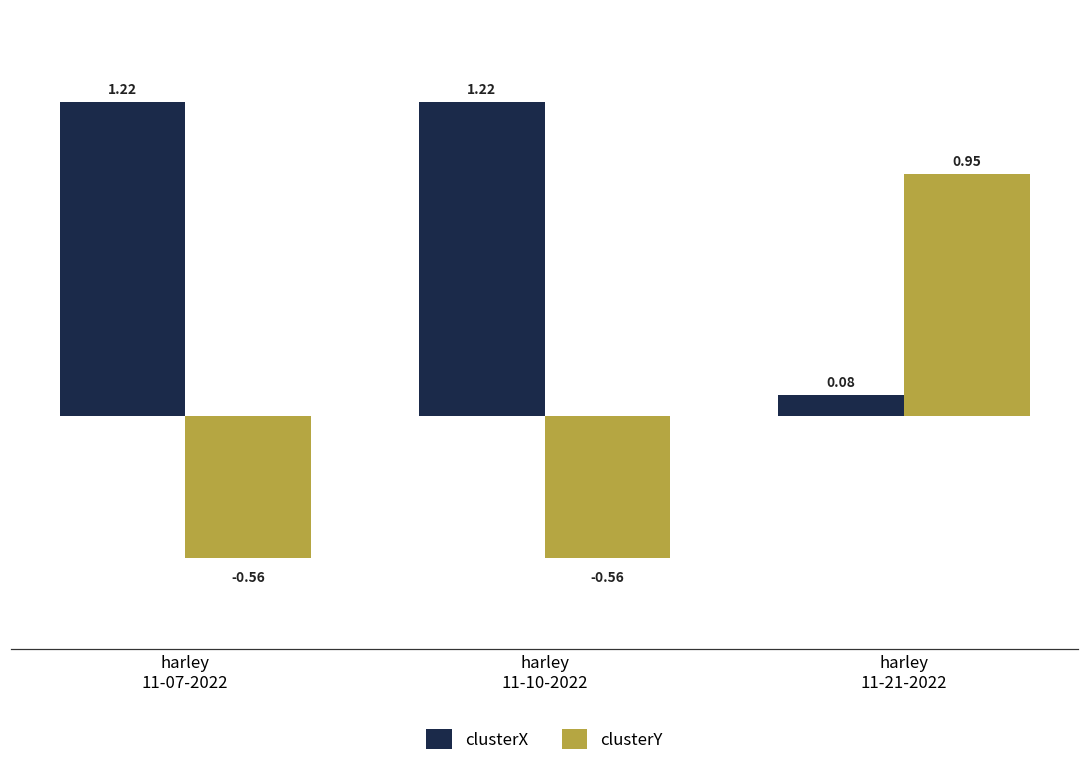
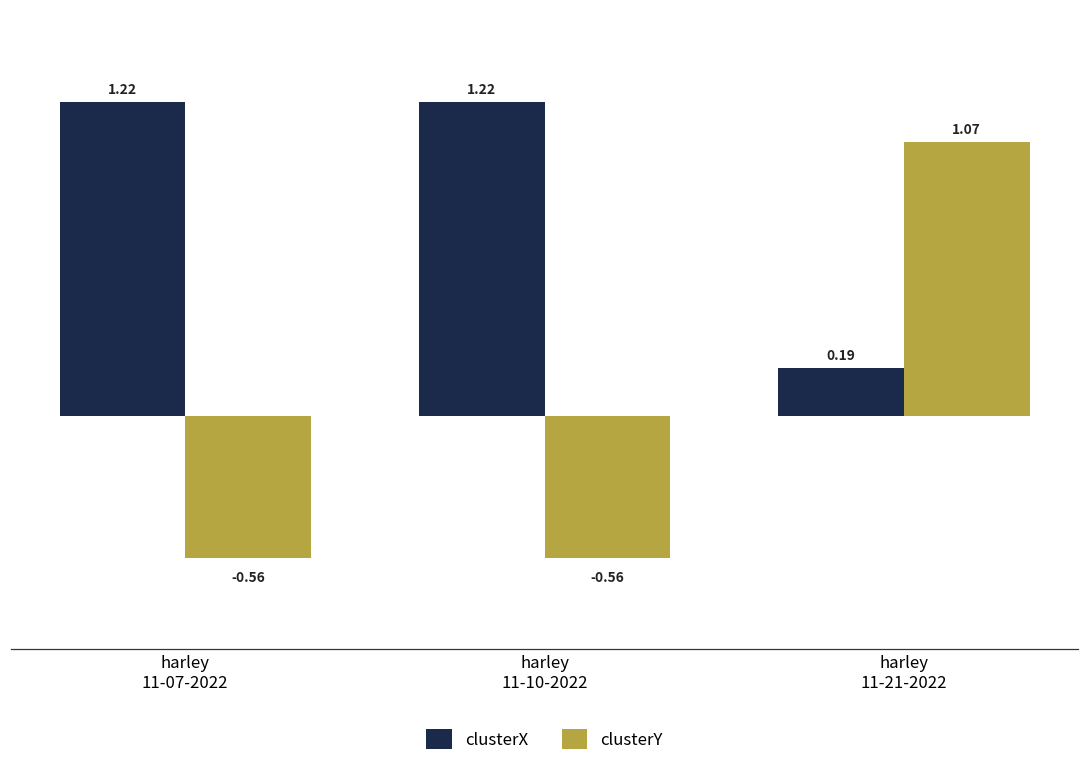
  {
    "clusterX": {
      "harley 11-07-2022": 1.22,
      "harley 11-10-2022": 1.22,
-     "harley 11-21-2022": 0.08
+     "harley 11-21-2022": 0.19
    },
    "clusterY": {
      "harley 11-07-2022": -0.56,
      "harley 11-10-2022": -0.56,
-     "harley 11-21-2022": 0.95
+     "harley 11-21-2022": 1.07
    }
  }
